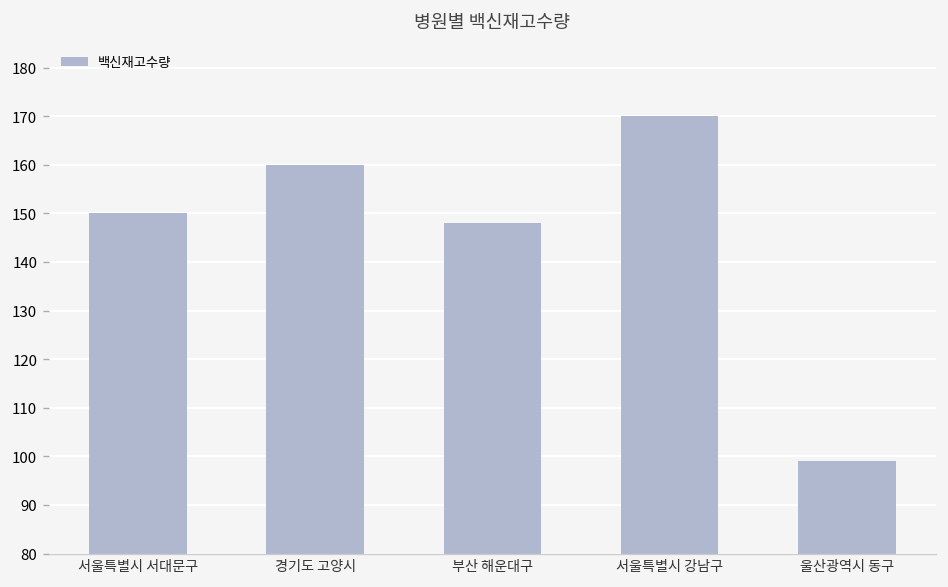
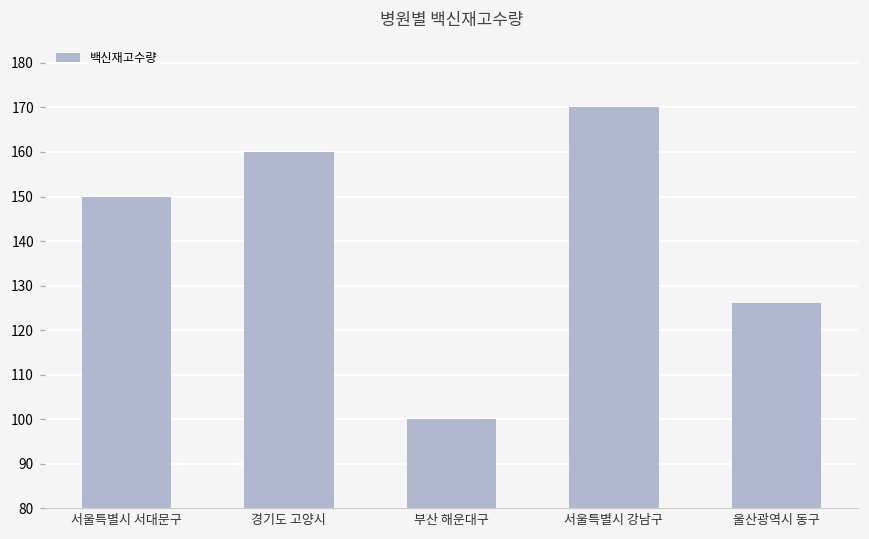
  {
    "서울특별시 서대문구": 150,
    "경기도 고양시": 160,
-   "부산 해운대구": 148,
+   "부산 해운대구": 100,
    "서울특별시 강남구": 170,
-   "울산광역시 동구": 99
+   "울산광역시 동구": 126
  }
